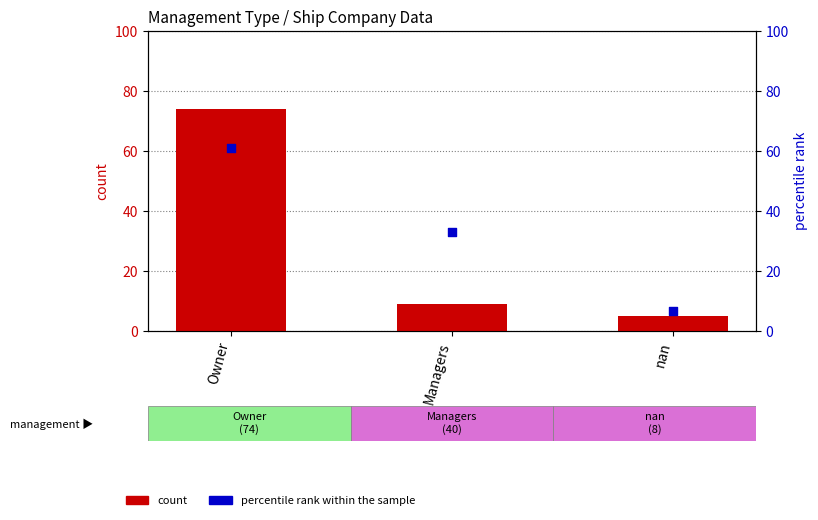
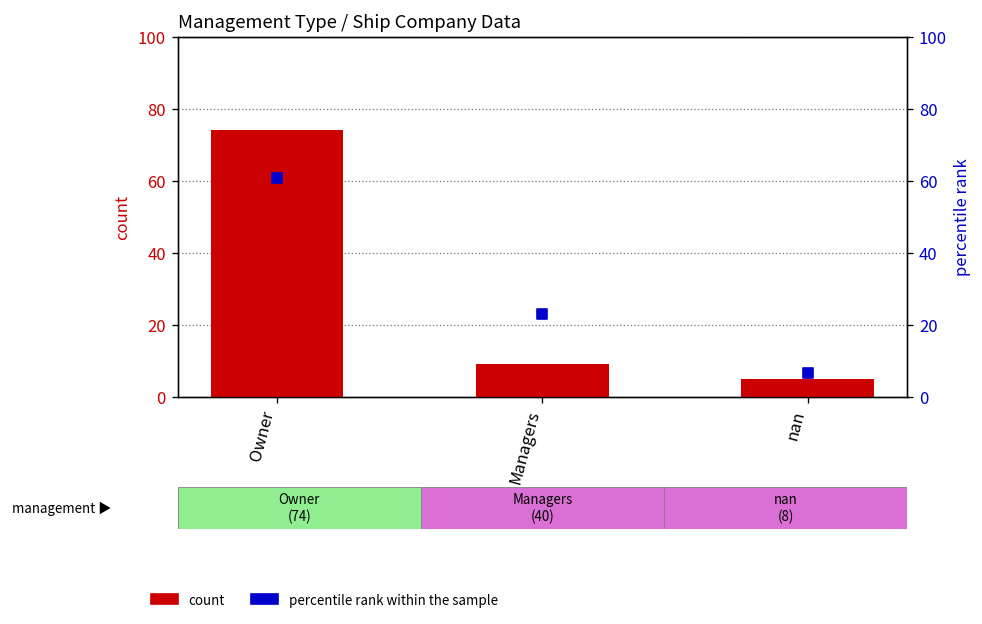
  {
    "count": {
      "Owner": 74,
      "Managers": 9,
      "nan": 5
    },
    "percentile rank within the sample": {
-     "Managers": 33
+     "Managers": 23
    }
  }
